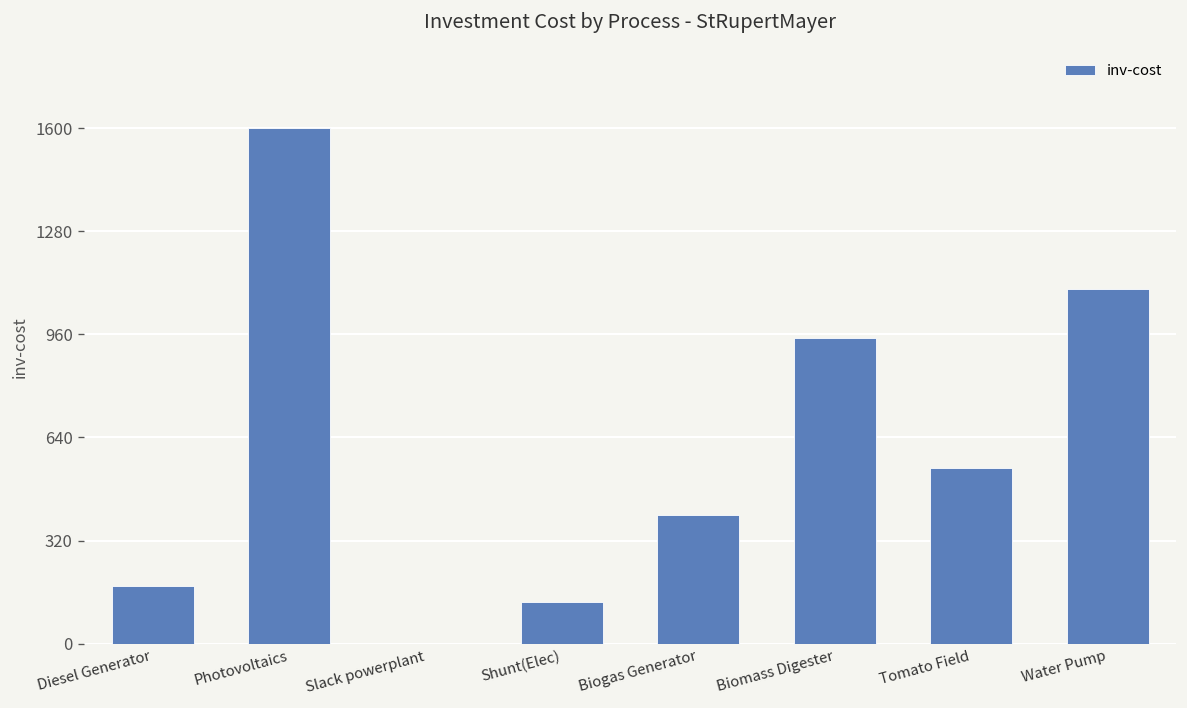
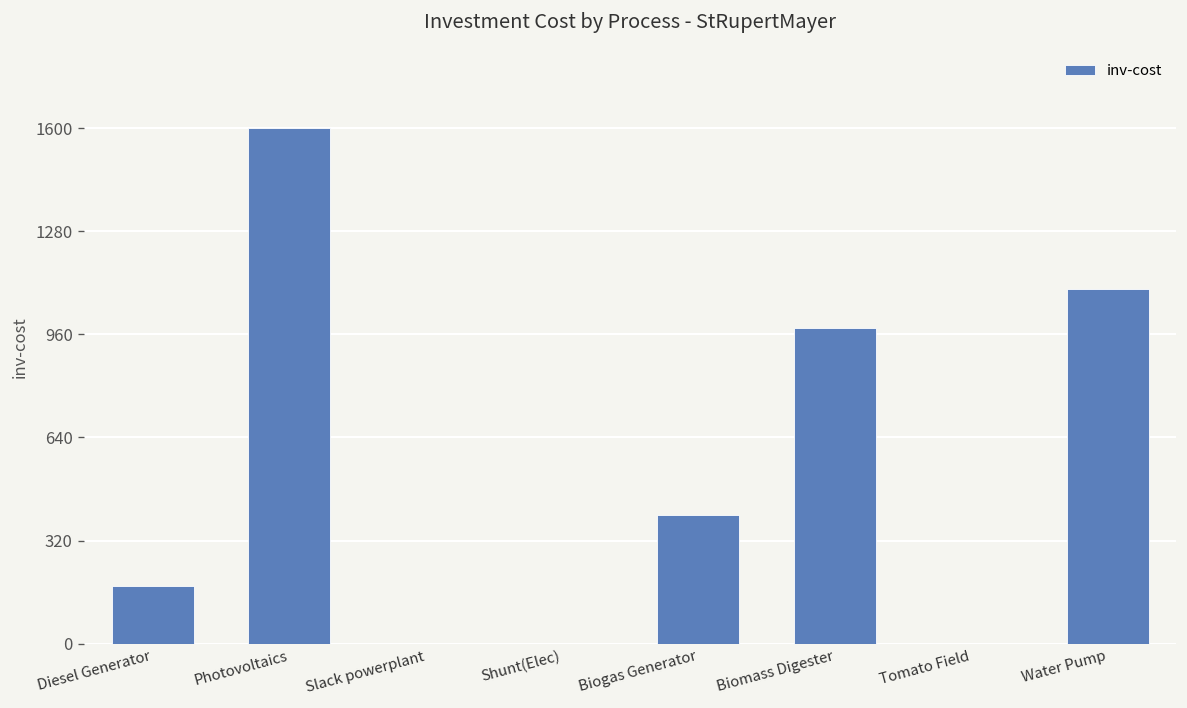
  {
    "Diesel Generator": 180,
    "Photovoltaics": 1600,
    "Slack powerplant": 0,
-   "Shunt(Elec)": 130,
+   "Shunt(Elec)": 0,
    "Biogas Generator": 400,
-   "Biomass Digester": 950,
-   "Tomato Field": 550,
+   "Biomass Digester": 980,
+   "Tomato Field": 0,
    "Water Pump": 1100
  }
